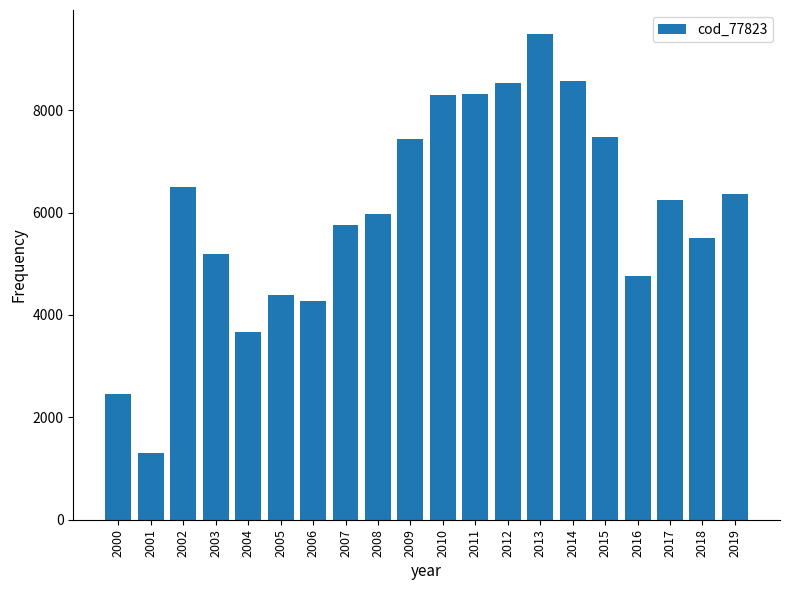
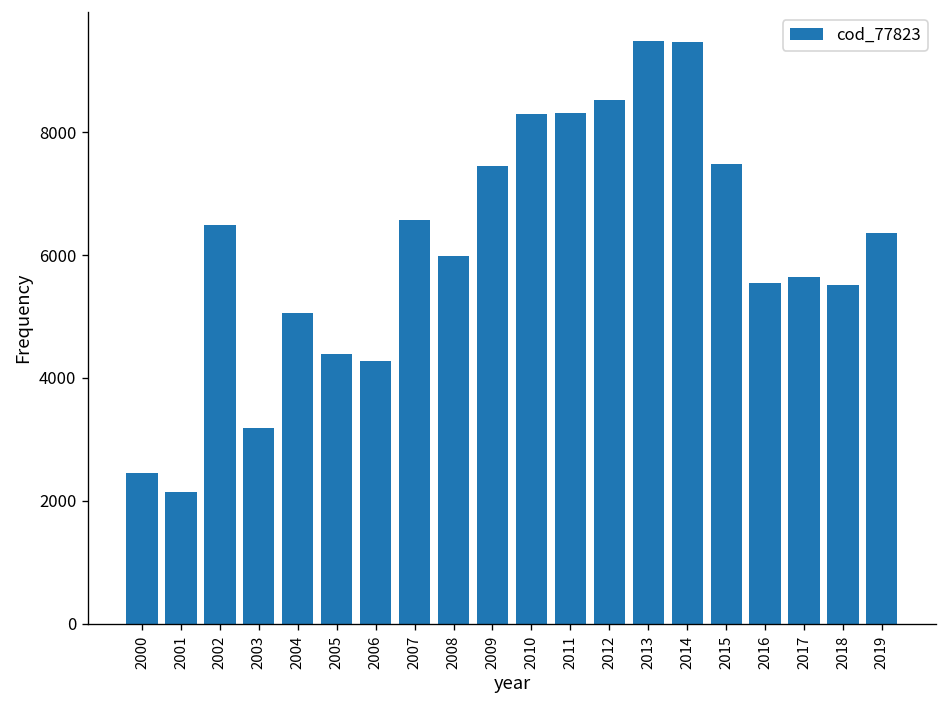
  {
    "2000": 2400,
-   "2001": 1300,
+   "2001": 2100,
    "2002": 6500,
-   "2003": 5200,
-   "2004": 3700,
+   "2003": 3200,
+   "2004": 5100,
    "2005": 4400,
    "2006": 4300,
-   "2007": 5800,
+   "2007": 6600,
    "2008": 6000,
    "2009": 7400,
    "2010": 8300,
    "2011": 8300,
    "2012": 8500,
    "2013": 9500,
-   "2014": 8600,
+   "2014": 9500,
    "2015": 7500,
-   "2016": 4800,
-   "2017": 6300,
+   "2016": 5500,
+   "2017": 5600,
    "2018": 5500,
    "2019": 6400
  }
